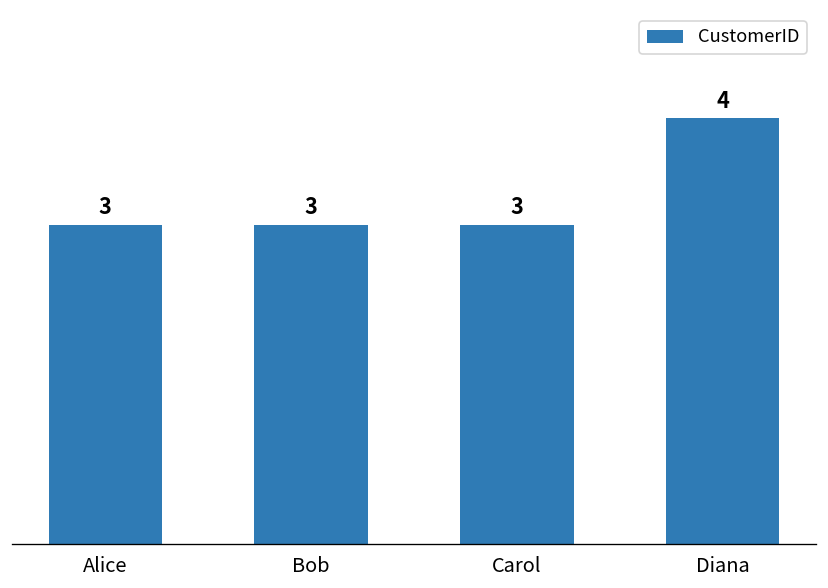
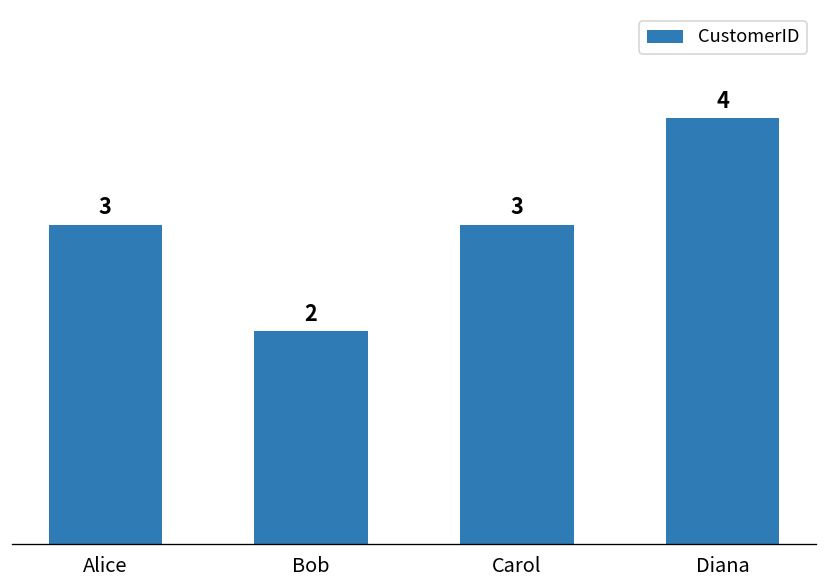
  {
    "Alice": 3,
-   "Bob": 3,
+   "Bob": 2,
    "Carol": 3,
    "Diana": 4
  }
